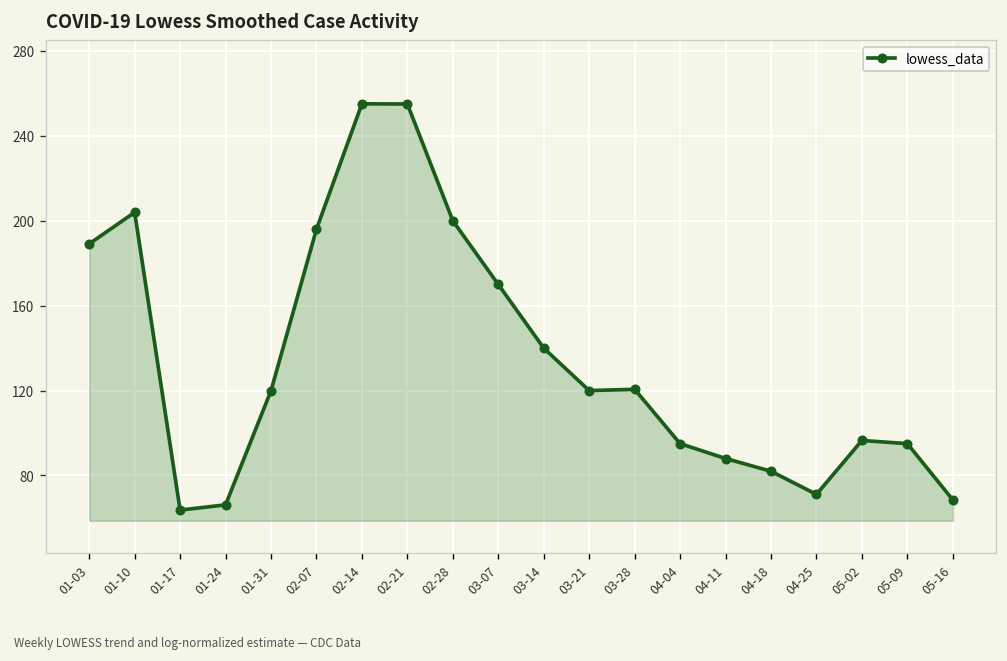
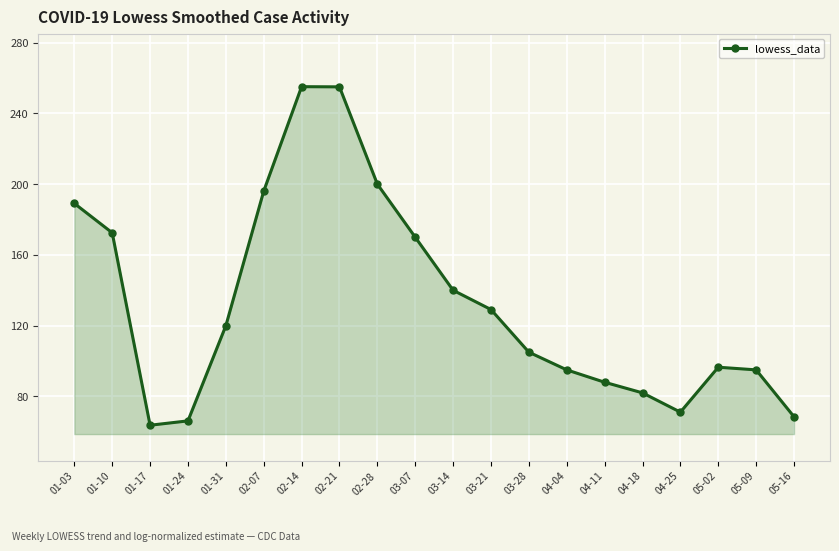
  {
    "01-03": 189,
-   "01-10": 204,
+   "01-10": 173,
    "01-17": 64,
    "01-24": 66,
    "01-31": 120,
    "02-07": 196,
    "02-14": 255,
    "02-21": 255,
    "02-28": 200,
    "03-07": 170,
    "03-14": 140,
-   "03-21": 120,
-   "03-28": 121,
+   "03-21": 129,
+   "03-28": 105,
    "04-04": 95,
    "04-11": 88,
    "04-18": 82,
    "04-25": 71,
    "05-02": 97,
    "05-09": 95,
    "05-16": 69
  }
